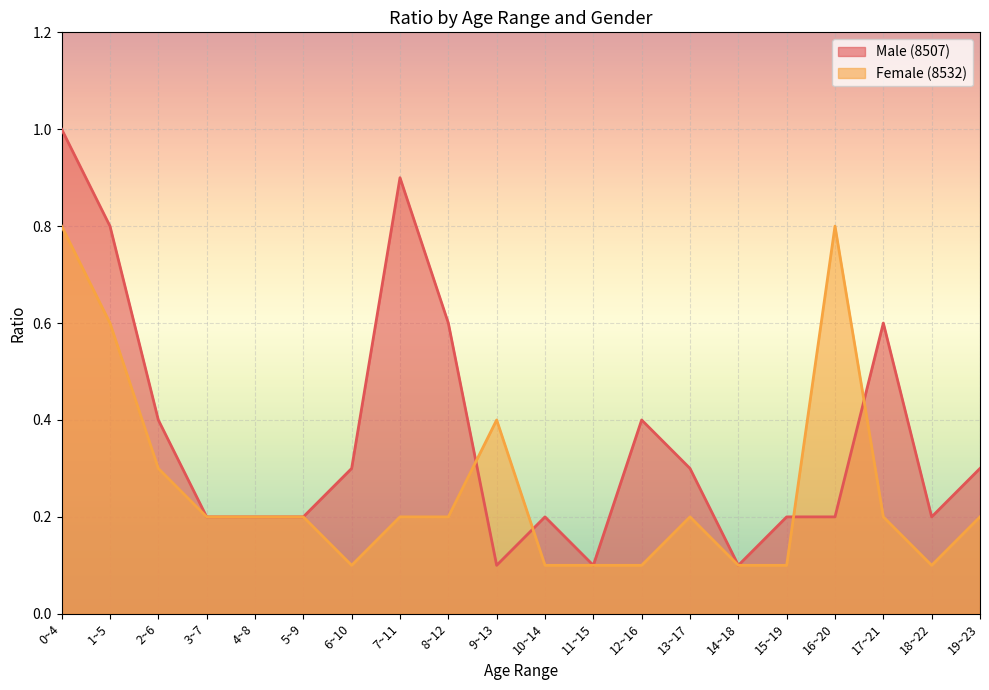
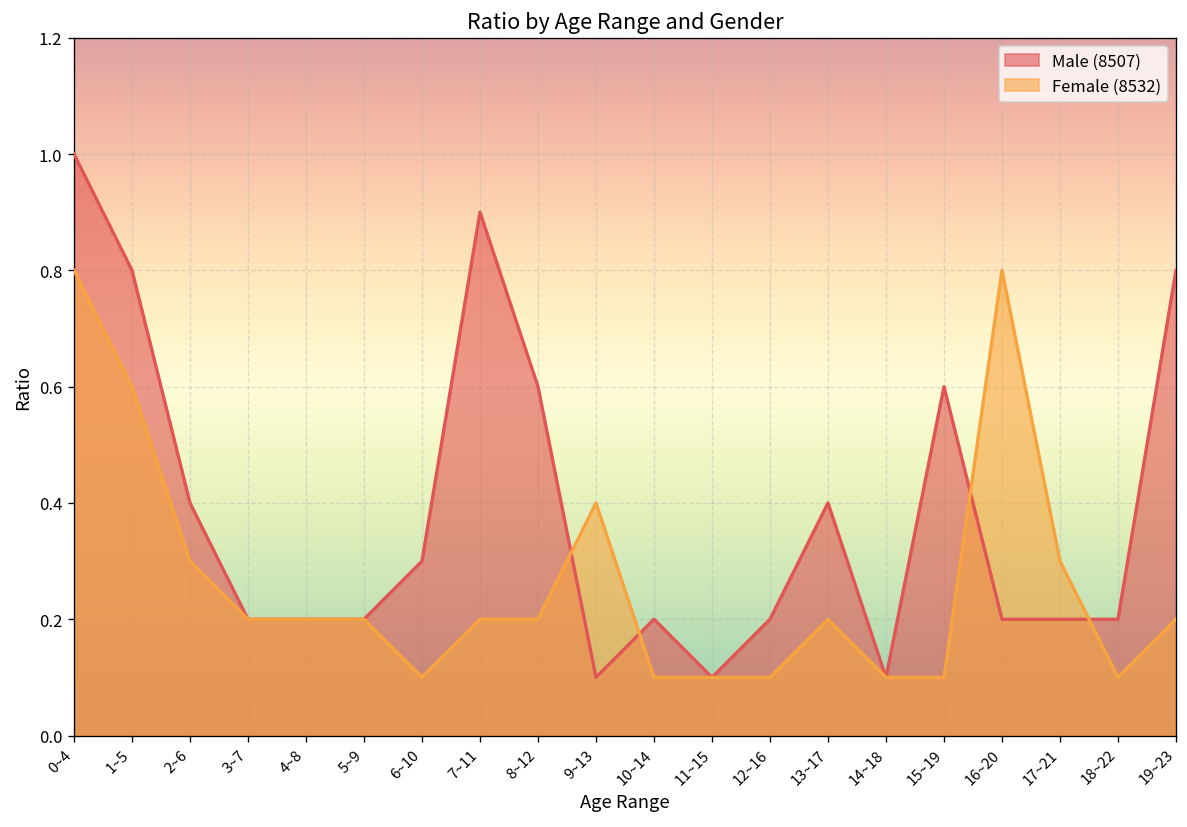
  {
    "Male (8507)": {
      "0~4": 1.0,
      "1~5": 0.8,
      "2~6": 0.4,
      "6~10": 0.3,
      "7~11": 0.9,
      "8~12": 0.6,
      "9~13": 0.1,
      "10~14": 0.2,
-     "12~16": 0.4,
-     "13~17": 0.3,
-     "15~19": 0.2,
+     "12~16": 0.2,
+     "13~17": 0.4,
+     "15~19": 0.6,
      "16~20": 0.2,
-     "17~21": 0.6,
+     "17~21": 0.2,
      "18~22": 0.2,
-     "19~23": 0.3
+     "19~23": 0.8
    },
    "Female (8532)": {
      "0~4": 0.8,
      "1~5": 0.6,
      "2~6": 0.3,
      "6~10": 0.1,
      "7~11": 0.2,
      "8~12": 0.2,
      "9~13": 0.4,
      "10~14": 0.1,
      "12~16": 0.1,
      "13~17": 0.2,
      "15~19": 0.1,
      "16~20": 0.8,
-     "17~21": 0.2,
+     "17~21": 0.3,
      "18~22": 0.1,
      "19~23": 0.2
    }
  }
